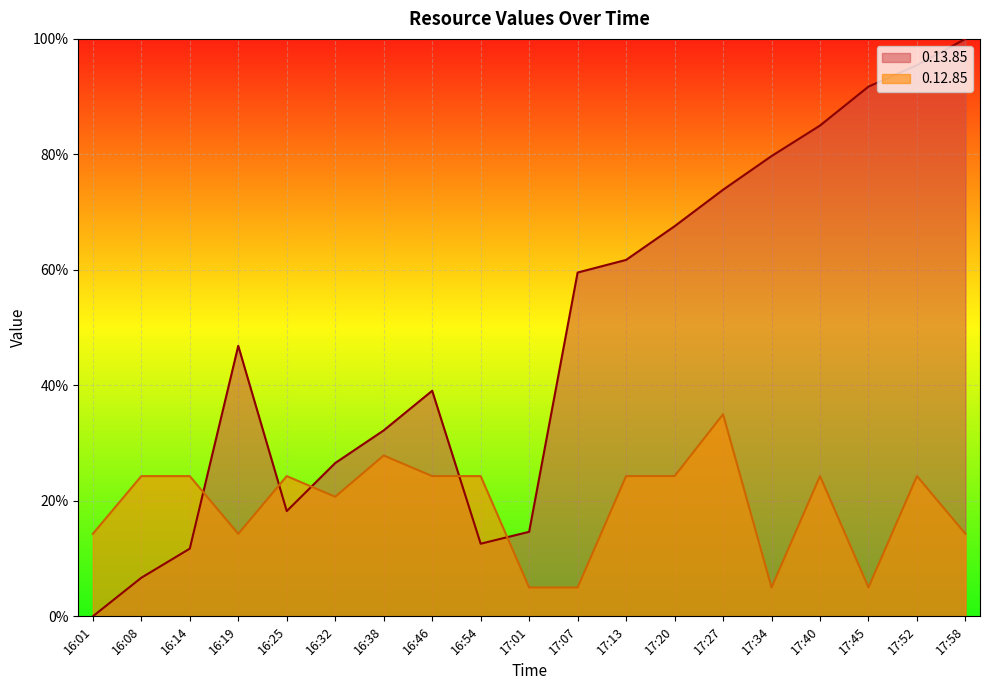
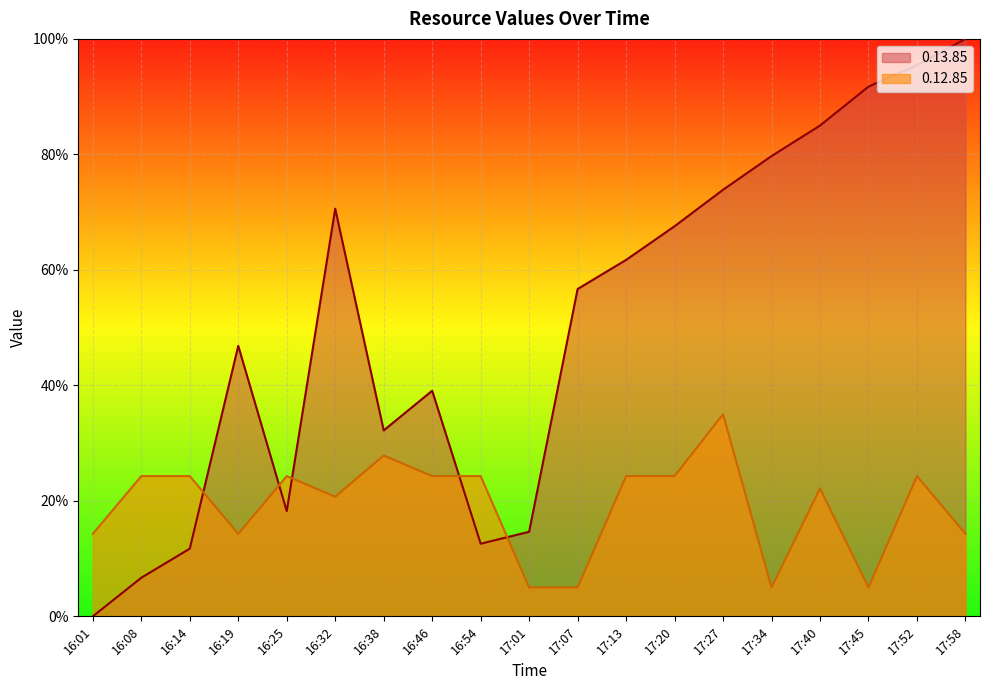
  {
    "0.13.85": {
      "16:01": "0%",
      "16:08": "7%",
      "16:14": "12%",
      "16:19": "47%",
      "16:25": "18%",
-     "16:32": "27%",
+     "16:32": "71%",
      "16:38": "32%",
      "16:46": "39%",
      "16:54": "13%",
      "17:01": "15%",
-     "17:07": "60%",
+     "17:07": "57%",
      "17:13": "62%",
      "17:20": "68%",
      "17:27": "74%",
      "17:34": "80%",
      "17:40": "85%",
      "17:45": "92%",
      "17:58": "100%"
    },
    "0.12.85": {
      "16:01": "14%",
      "16:08": "24%",
      "16:14": "24%",
      "16:19": "14%",
      "16:25": "24%",
      "16:32": "21%",
      "16:38": "28%",
      "16:46": "24%",
      "16:54": "24%",
      "17:01": "5%",
      "17:07": "5%",
      "17:13": "24%",
      "17:20": "24%",
      "17:27": "35%",
      "17:34": "5%",
-     "17:40": "24%",
+     "17:40": "22%",
      "17:45": "5%",
      "17:52": "24%",
      "17:58": "14%"
    }
  }
